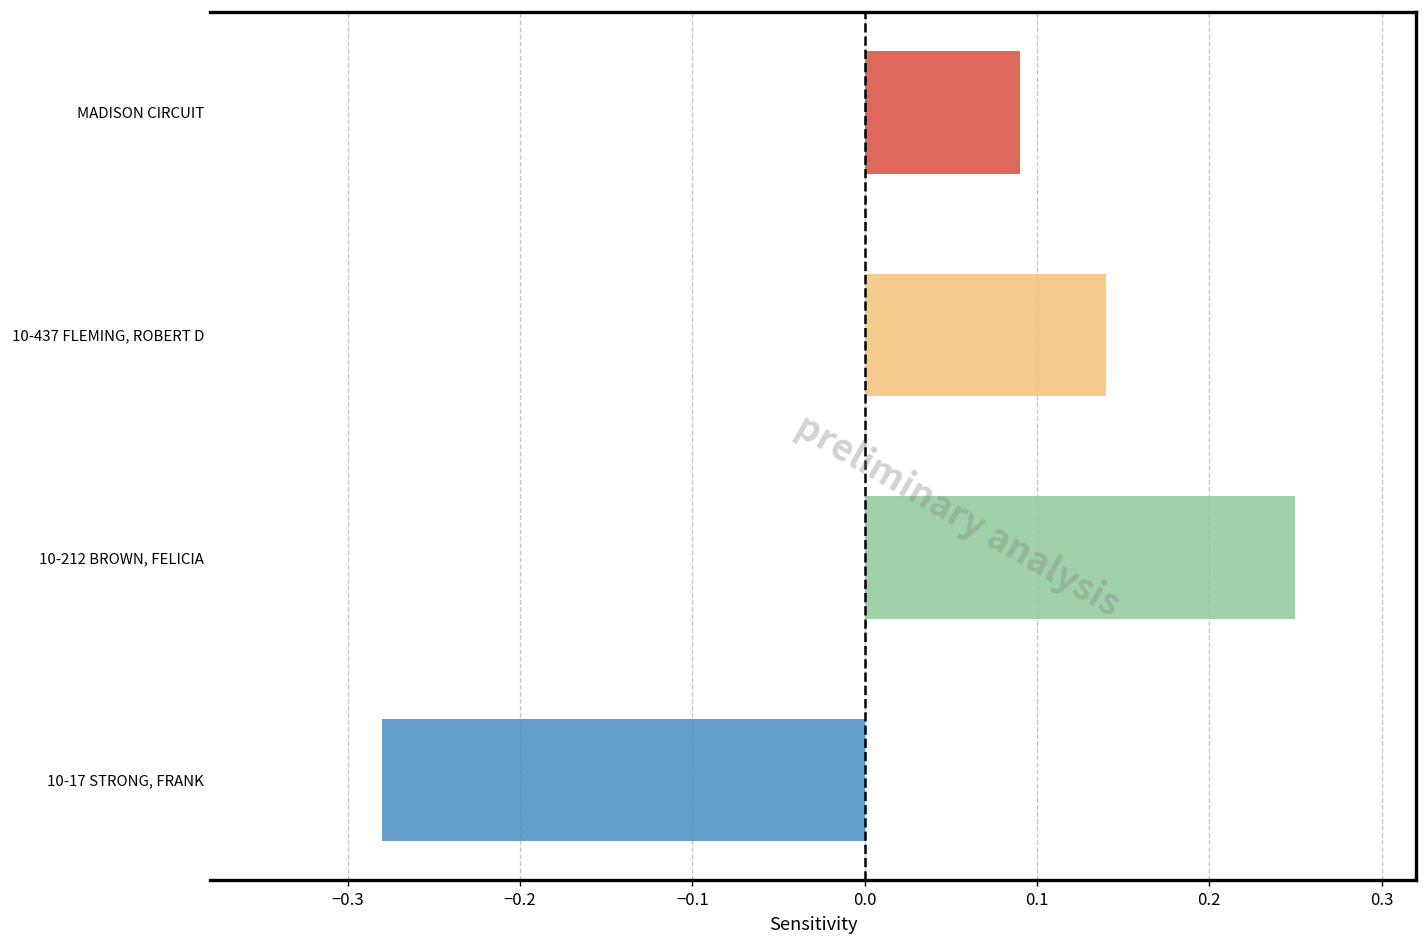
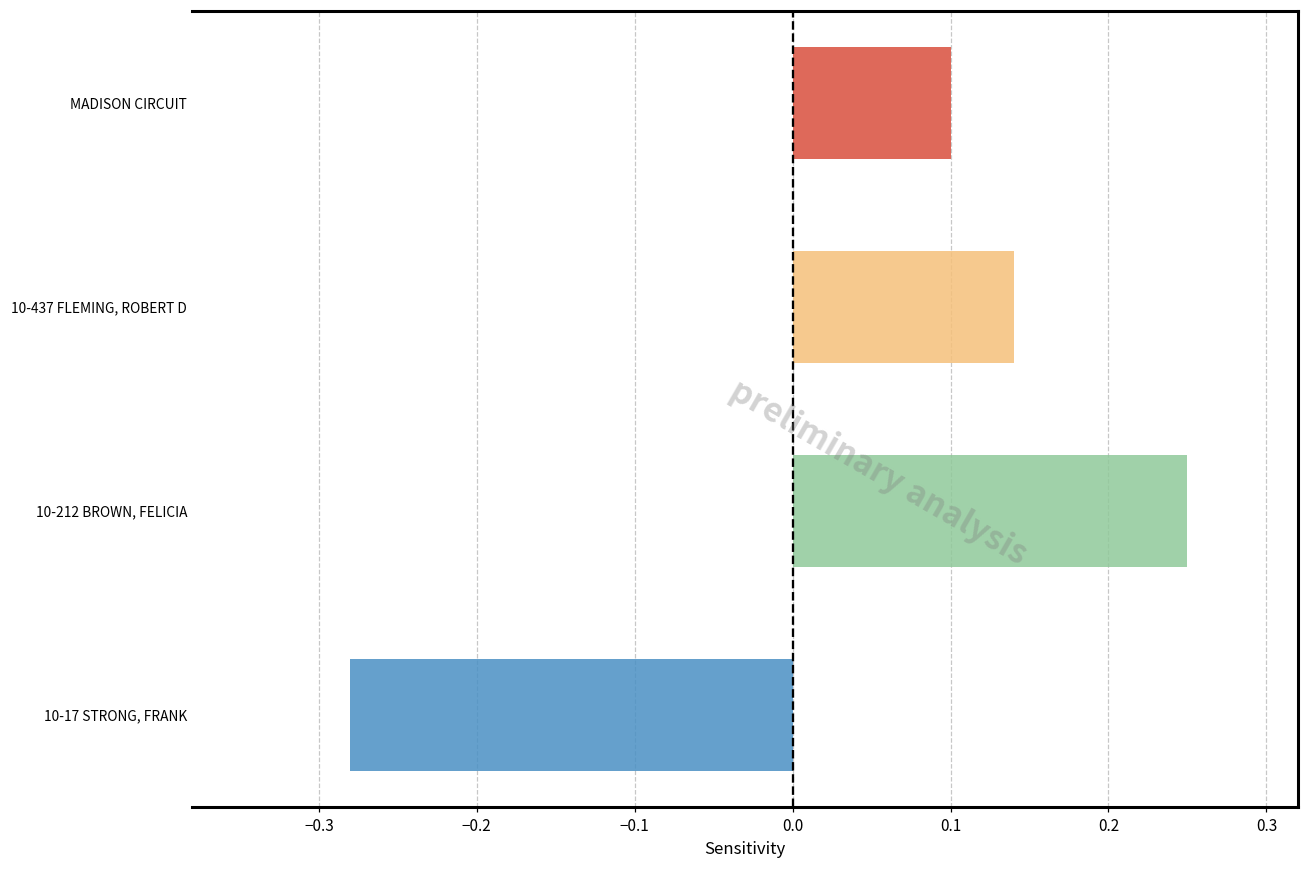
  {
-   "MADISON CIRCUIT": 0.09,
+   "MADISON CIRCUIT": 0.10,
    "10-437 FLEMING, ROBERT D": 0.14,
    "10-212 BROWN, FELICIA": 0.25,
    "10-17 STRONG, FRANK": -0.28
  }
